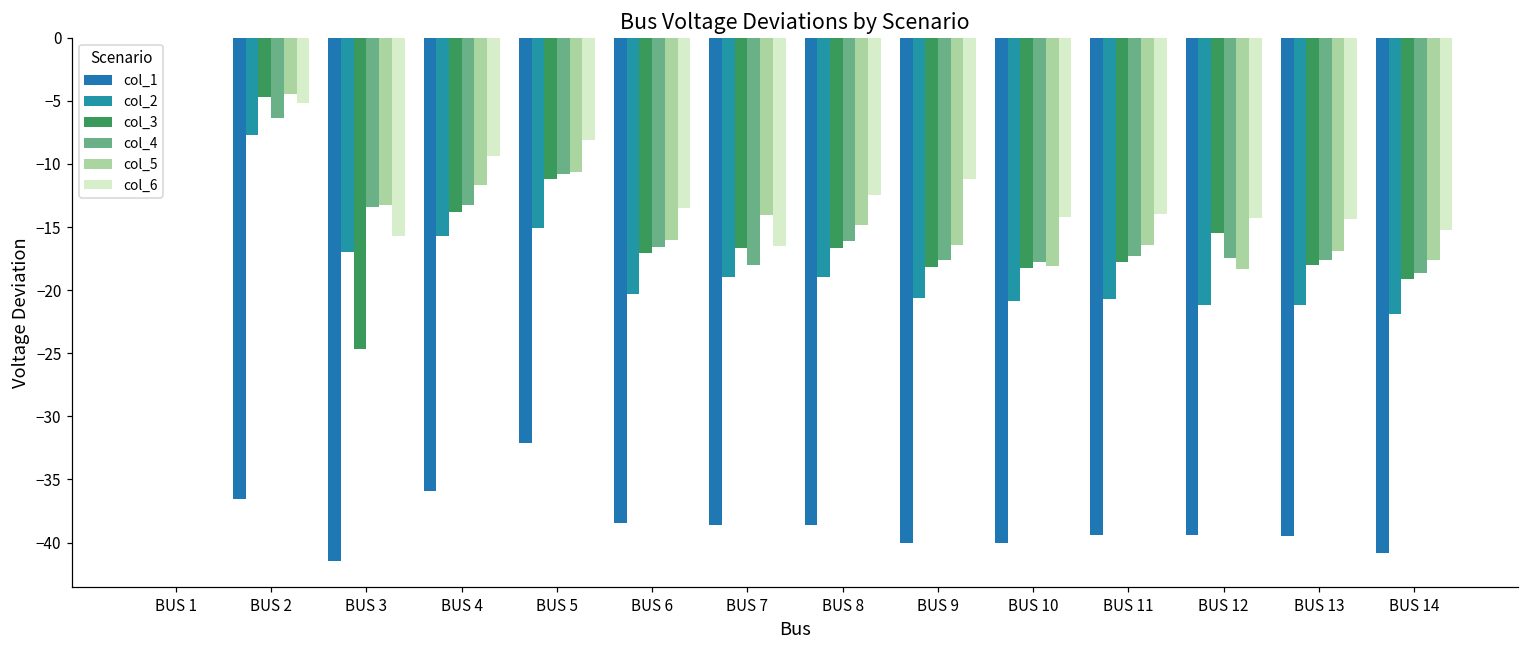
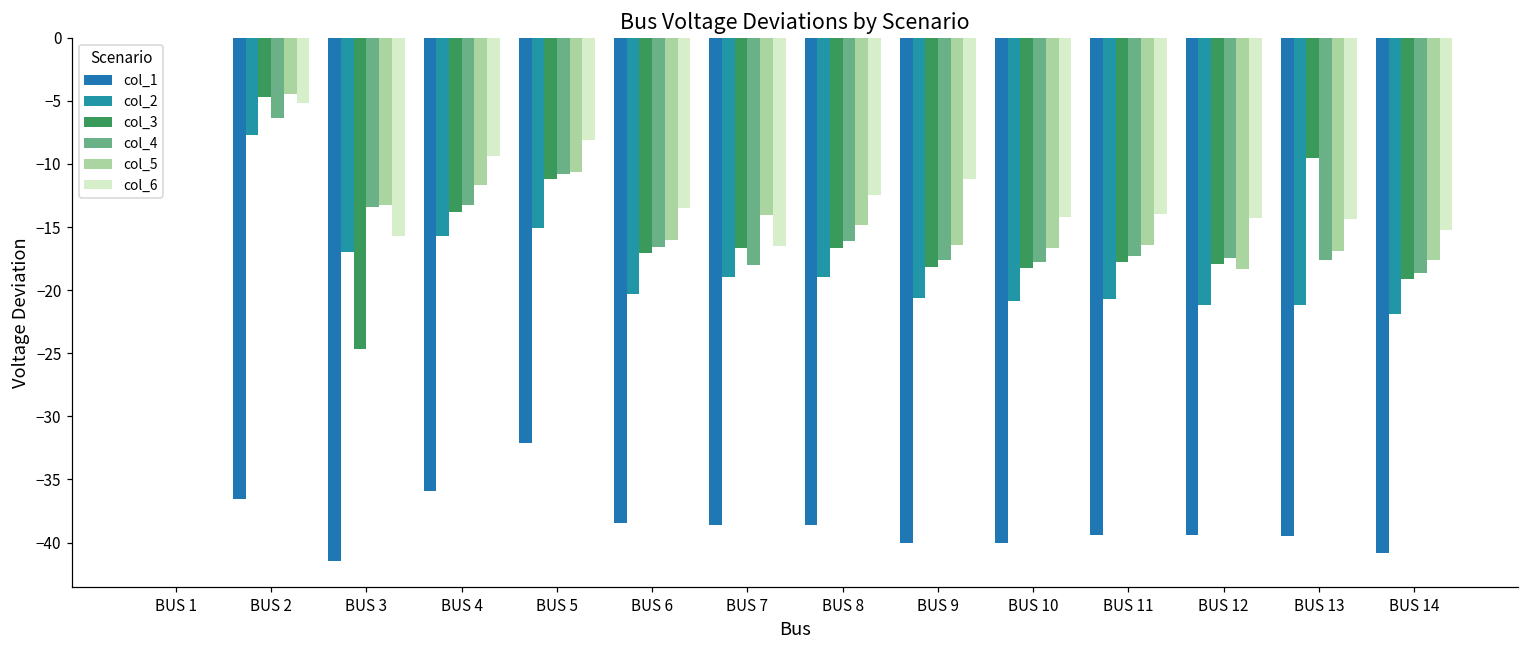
  {
    "col_3": {
      "BUS 1": 0.0,
      "BUS 2": -4.7,
      "BUS 3": -24.7,
      "BUS 4": -13.8,
      "BUS 5": -11.2,
      "BUS 6": -17.0,
      "BUS 7": -16.7,
      "BUS 8": -16.7,
      "BUS 9": -18.2,
      "BUS 10": -18.3,
      "BUS 11": -17.8,
-     "BUS 12": -15.5,
-     "BUS 13": -18.0,
+     "BUS 12": -17.9,
+     "BUS 13": -9.6,
      "BUS 14": -19.1
    },
    "col_4": {
      "BUS 1": 0.0,
      "BUS 2": -6.3,
      "BUS 3": -13.4,
      "BUS 4": -13.2,
      "BUS 5": -10.8,
      "BUS 6": -16.6,
      "BUS 7": -18.0,
      "BUS 8": -16.1,
      "BUS 9": -17.6,
      "BUS 10": -17.7,
      "BUS 11": -17.3,
      "BUS 12": -17.5,
      "BUS 13": -17.6,
      "BUS 14": -18.6
    },
    "col_5": {
      "BUS 1": 0.0,
      "BUS 2": -4.5,
      "BUS 3": -13.2,
      "BUS 4": -11.6,
      "BUS 5": -10.7,
      "BUS 6": -16.0,
      "BUS 7": -14.0,
      "BUS 8": -14.8,
      "BUS 9": -16.4,
-     "BUS 10": -18.1,
+     "BUS 10": -16.6,
      "BUS 11": -16.4,
      "BUS 12": -18.3,
      "BUS 13": -16.9,
      "BUS 14": -17.6
    },
    "col_6": {
      "BUS 1": 0.0,
      "BUS 2": -5.2,
      "BUS 3": -15.7,
      "BUS 4": -9.4,
      "BUS 5": -8.1,
      "BUS 6": -13.5,
      "BUS 7": -16.5,
      "BUS 8": -12.5,
      "BUS 9": -11.2,
      "BUS 10": -14.2,
      "BUS 11": -14.0,
      "BUS 12": -14.3,
      "BUS 13": -14.4,
      "BUS 14": -15.2
    }
  }
